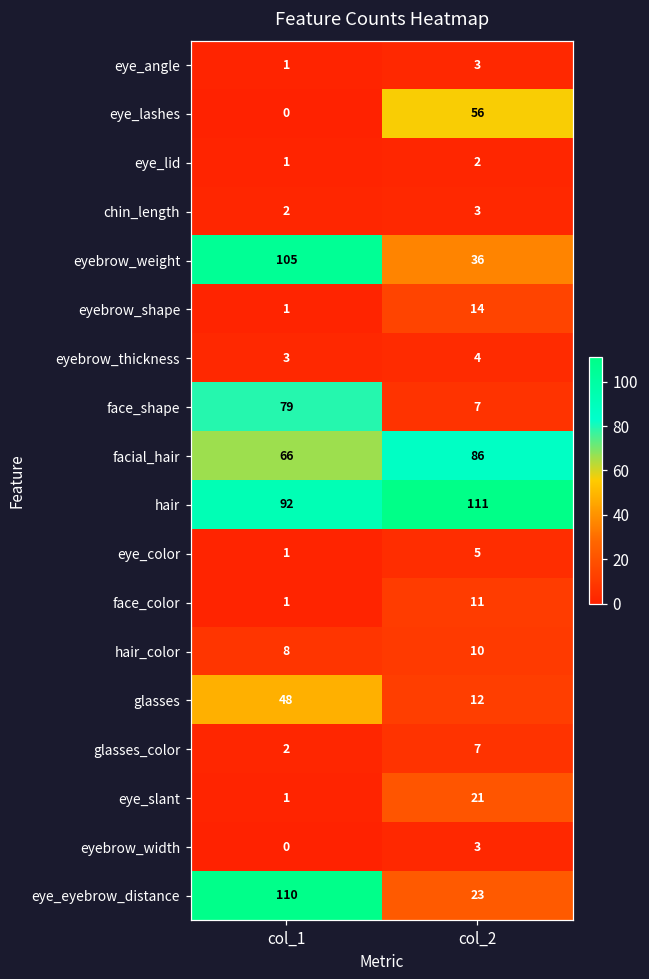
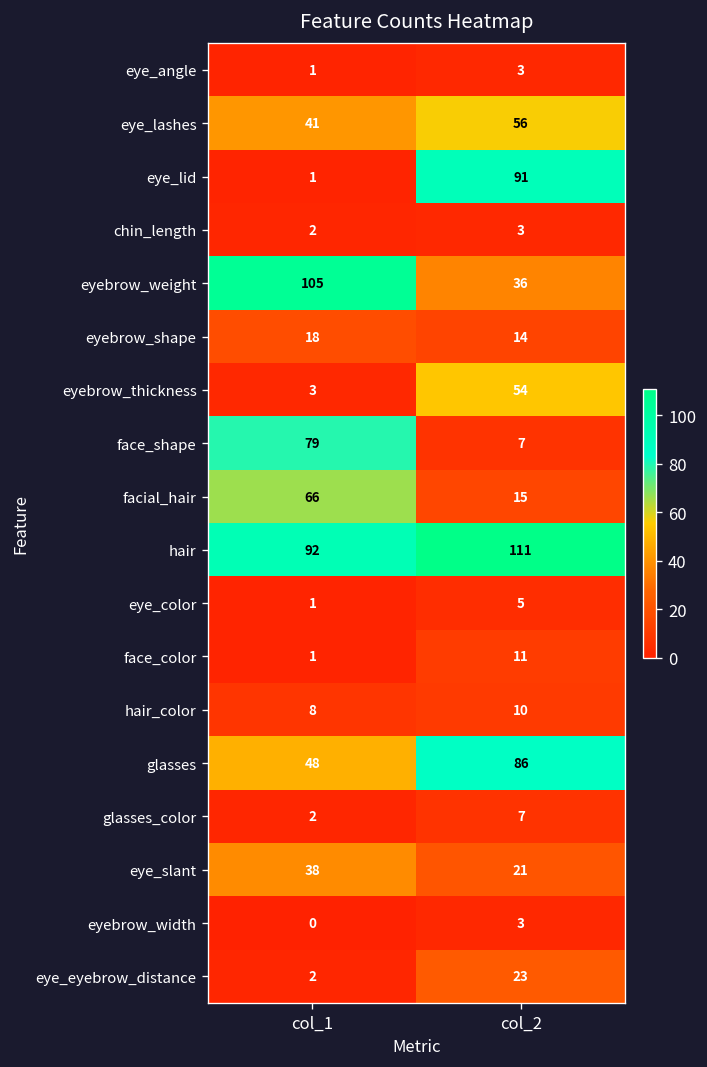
  {
    "eye_angle": {
      "col_1": 1,
      "col_2": 3
    },
    "eye_lashes": {
-     "col_1": 0,
+     "col_1": 41,
      "col_2": 56
    },
    "eye_lid": {
      "col_1": 1,
-     "col_2": 2
+     "col_2": 91
    },
    "chin_length": {
      "col_1": 2,
      "col_2": 3
    },
    "eyebrow_weight": {
      "col_1": 105,
      "col_2": 36
    },
    "eyebrow_shape": {
-     "col_1": 1,
+     "col_1": 18,
      "col_2": 14
    },
    "eyebrow_thickness": {
      "col_1": 3,
-     "col_2": 4
+     "col_2": 54
    },
    "face_shape": {
      "col_1": 79,
      "col_2": 7
    },
    "facial_hair": {
      "col_1": 66,
-     "col_2": 86
+     "col_2": 15
    },
    "hair": {
      "col_1": 92,
      "col_2": 111
    },
    "eye_color": {
      "col_1": 1,
      "col_2": 5
    },
    "face_color": {
      "col_1": 1,
      "col_2": 11
    },
    "hair_color": {
      "col_1": 8,
      "col_2": 10
    },
    "glasses": {
      "col_1": 48,
-     "col_2": 12
+     "col_2": 86
    },
    "glasses_color": {
      "col_1": 2,
      "col_2": 7
    },
    "eye_slant": {
-     "col_1": 1,
+     "col_1": 38,
      "col_2": 21
    },
    "eyebrow_width": {
      "col_1": 0,
      "col_2": 3
    },
    "eye_eyebrow_distance": {
-     "col_1": 110,
+     "col_1": 2,
      "col_2": 23
    }
  }
